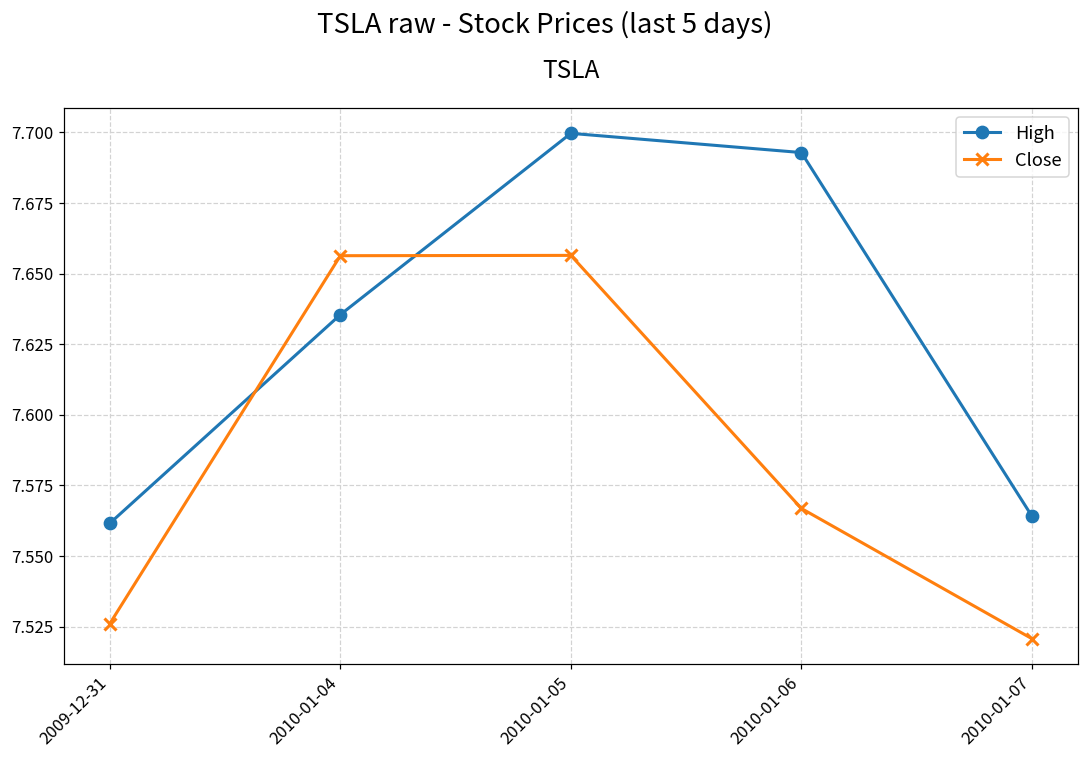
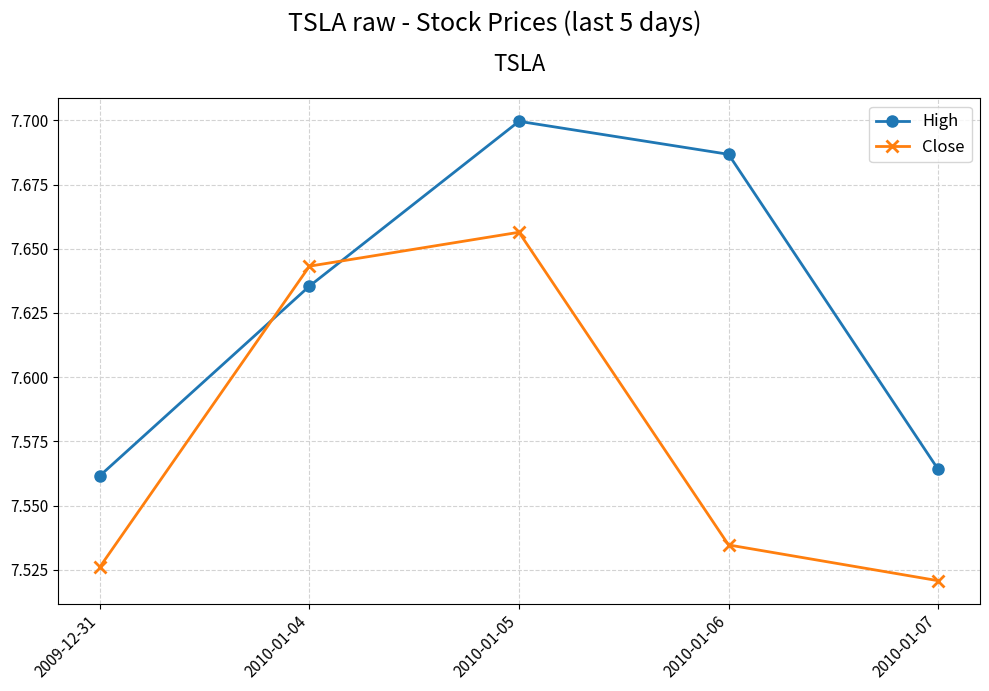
  {
    "High": {
      "2009-12-31": 7.562,
      "2010-01-04": 7.635,
      "2010-01-05": 7.700,
-     "2010-01-06": 7.693,
+     "2010-01-06": 7.687,
      "2010-01-07": 7.564
    },
    "Close": {
      "2009-12-31": 7.526,
-     "2010-01-04": 7.656,
+     "2010-01-04": 7.643,
      "2010-01-05": 7.656,
-     "2010-01-06": 7.567,
+     "2010-01-06": 7.535,
      "2010-01-07": 7.521
    }
  }
